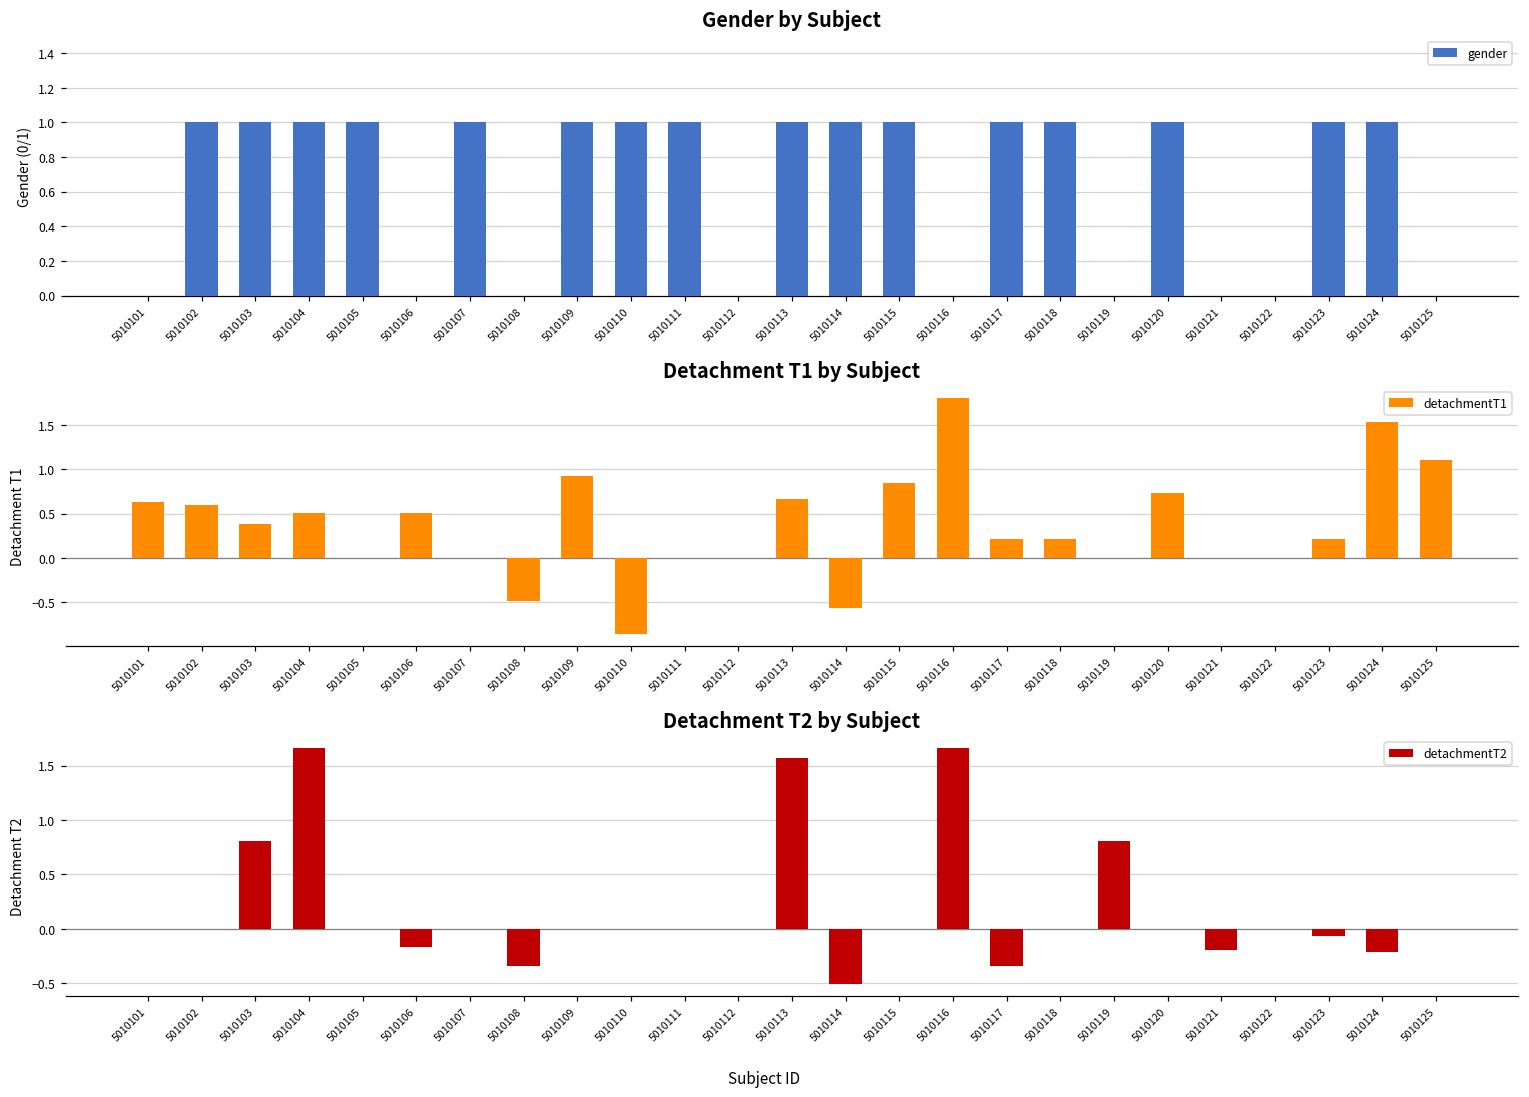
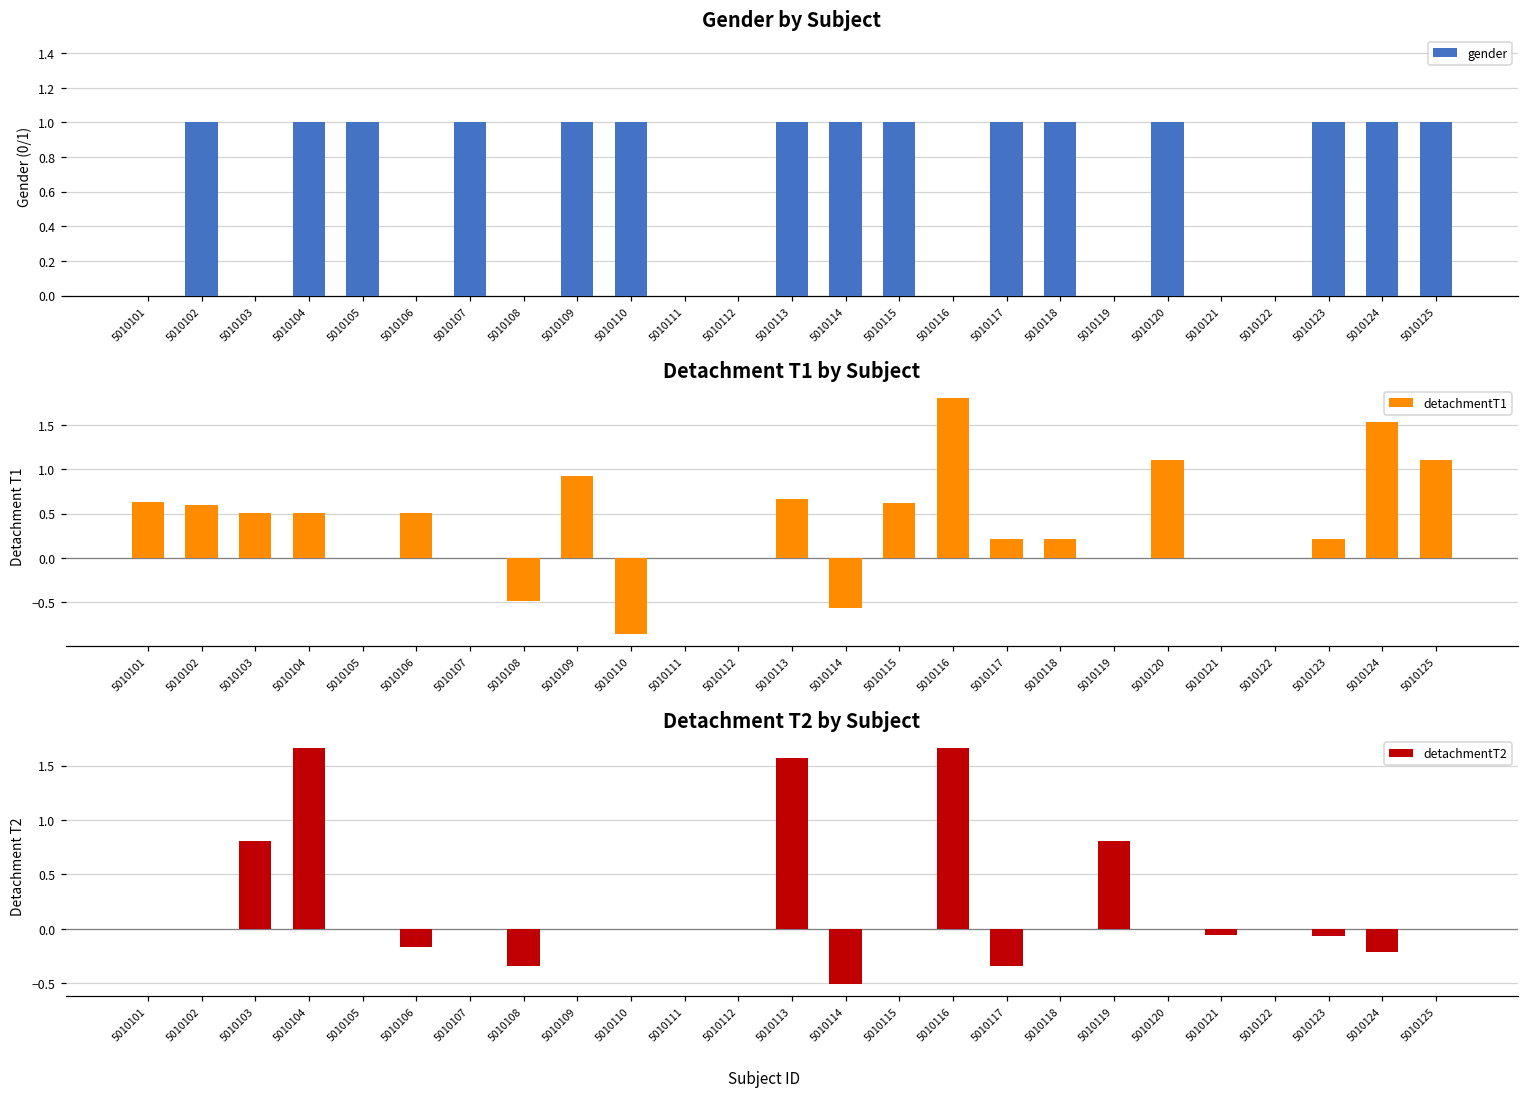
  {
    "Gender by Subject": {
      "5010101": 0,
      "5010102": 1,
-     "5010103": 1,
+     "5010103": 0,
      "5010104": 1,
      "5010105": 1,
      "5010106": 0,
      "5010107": 1,
      "5010108": 0,
      "5010109": 1,
      "5010110": 1,
-     "5010111": 1,
+     "5010111": 0,
      "5010112": 0,
      "5010113": 1,
      "5010114": 1,
      "5010115": 1,
      "5010116": 0,
      "5010117": 1,
      "5010118": 1,
      "5010119": 0,
      "5010120": 1,
      "5010121": 0,
      "5010122": 0,
      "5010123": 1,
      "5010124": 1,
-     "5010125": 0
+     "5010125": 1
    },
    "Detachment T1 by Subject": {
      "5010101": 0.6,
      "5010102": 0.6,
-     "5010103": 0.4,
+     "5010103": 0.5,
      "5010104": 0.5,
      "5010105": 0.0,
      "5010106": 0.5,
      "5010107": 0.0,
      "5010108": -0.5,
      "5010109": 0.9,
      "5010110": -0.9,
      "5010111": 0.0,
      "5010112": 0.0,
      "5010113": 0.7,
      "5010114": -0.6,
-     "5010115": 0.8,
+     "5010115": 0.6,
      "5010116": 1.8,
      "5010117": 0.2,
      "5010118": 0.2,
      "5010119": 0.0,
-     "5010120": 0.7,
+     "5010120": 1.1,
      "5010121": 0.0,
      "5010122": 0.0,
      "5010123": 0.2,
      "5010124": 1.5,
      "5010125": 1.1
    },
    "Detachment T2 by Subject": {
      "5010101": 0.0,
      "5010102": 0.0,
      "5010103": 0.8,
      "5010104": 1.7,
      "5010105": 0.0,
      "5010106": -0.2,
      "5010107": 0.0,
      "5010108": -0.3,
      "5010109": 0.0,
      "5010110": 0.0,
      "5010111": 0.0,
      "5010112": 0.0,
      "5010113": 1.6,
      "5010114": -0.5,
      "5010115": 0.0,
      "5010116": 1.7,
      "5010117": -0.3,
      "5010118": 0.0,
      "5010119": 0.8,
      "5010120": 0.0,
-     "5010121": -0.2,
+     "5010121": -0.1,
      "5010122": 0.0,
      "5010123": -0.1,
      "5010124": -0.2,
      "5010125": 0.0
    }
  }
